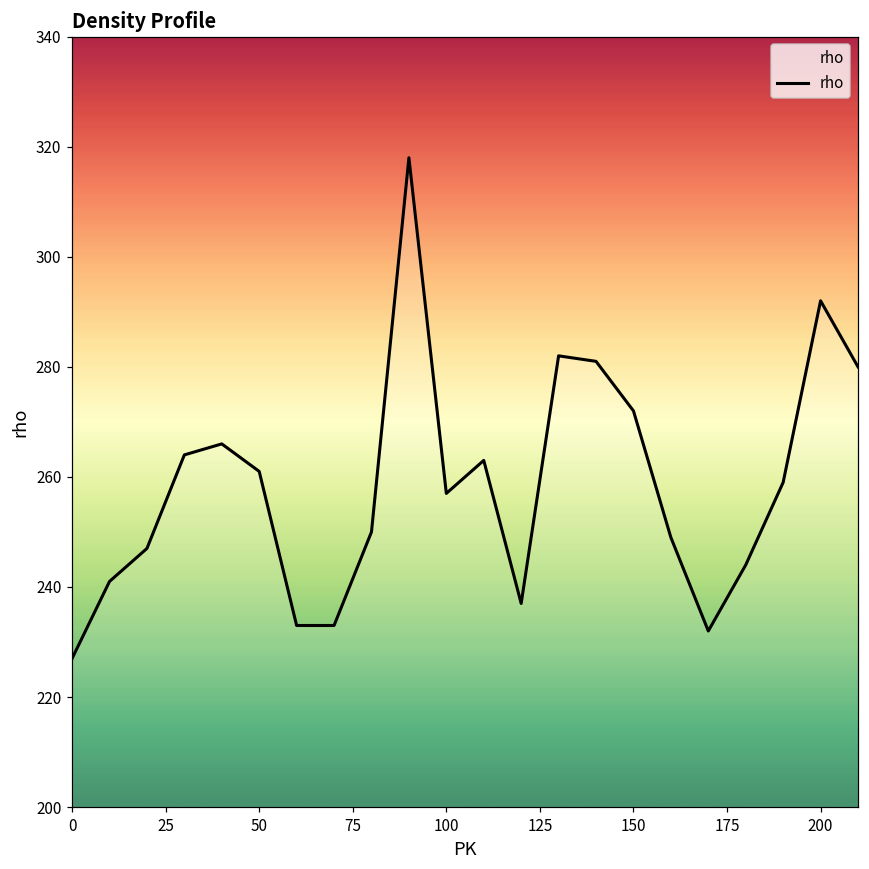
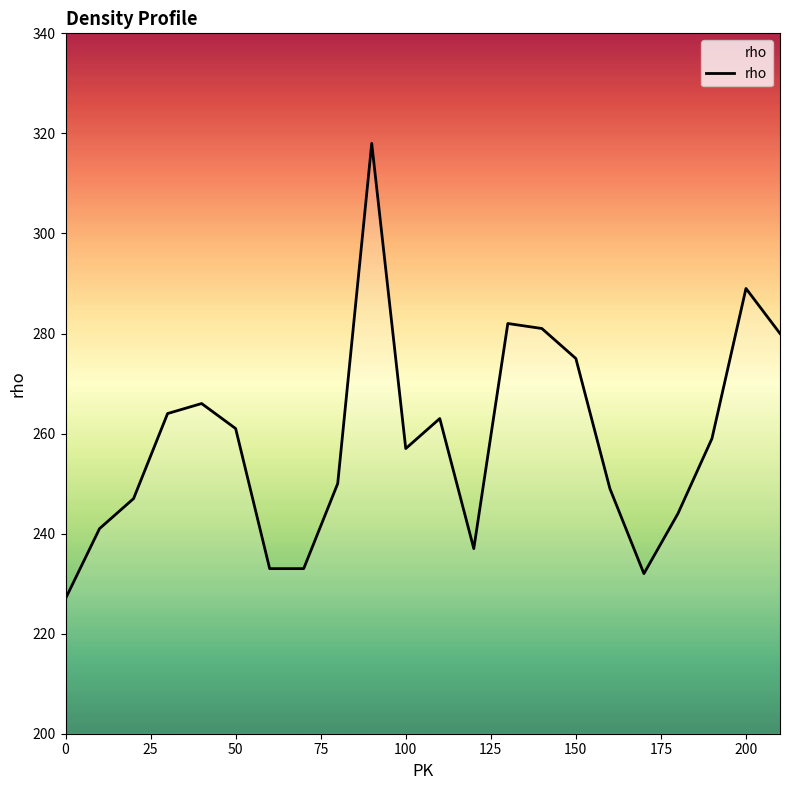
  {
    "0": 227,
    "50": 261,
    "100": 257,
-   "150": 272,
-   "200": 292
+   "150": 275,
+   "200": 289
  }
